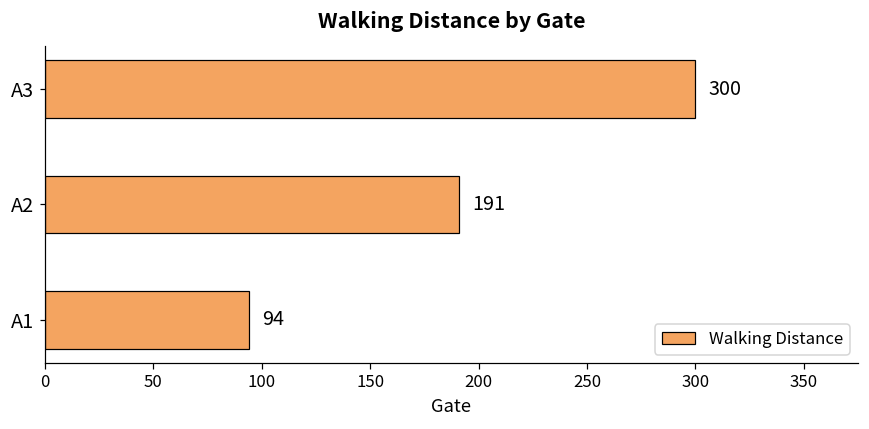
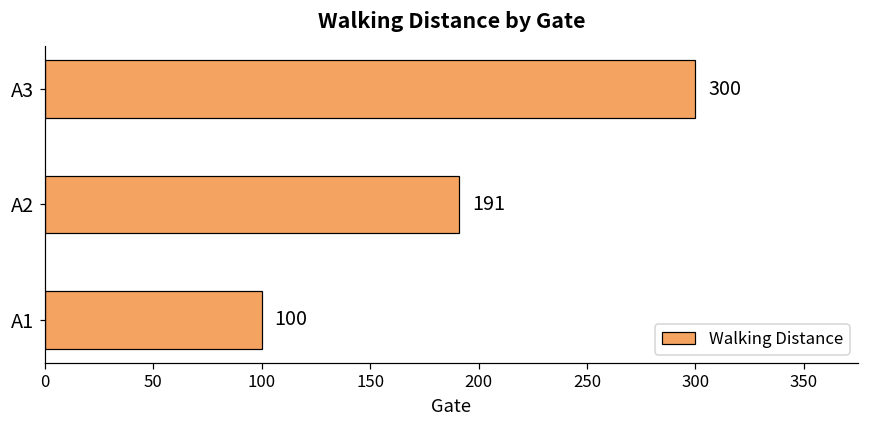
  {
    "A3": 300,
    "A2": 191,
-   "A1": 94
+   "A1": 100
  }
